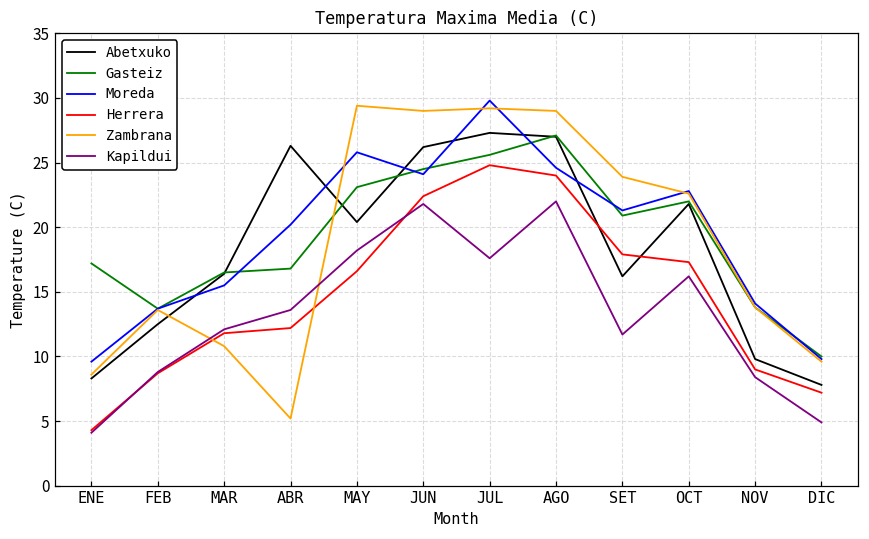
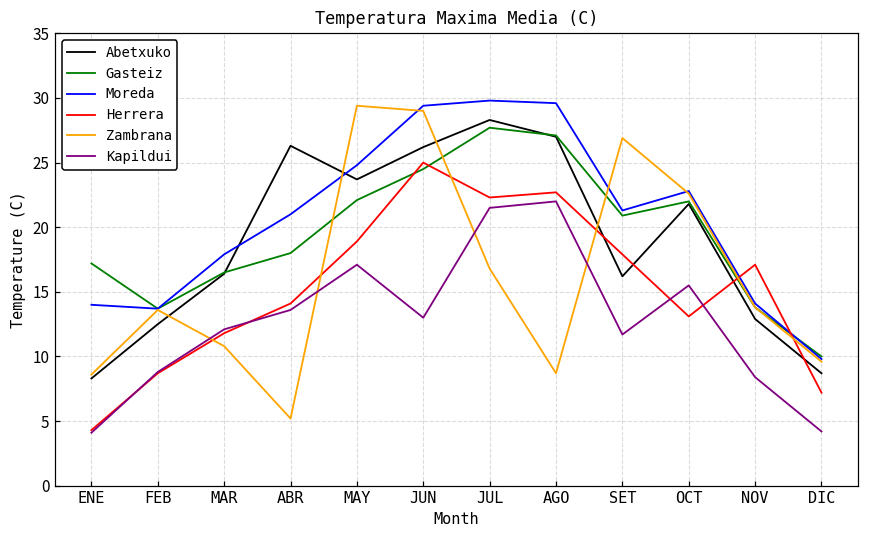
  {
    "Abetxuko": {
      "ENE": 8.3,
      "FEB": 12.5,
      "ABR": 26.3,
-     "MAY": 20.4,
+     "MAY": 23.7,
      "JUN": 26.2,
-     "JUL": 27.3,
+     "JUL": 28.3,
      "SET": 16.2,
-     "NOV": 9.8,
-     "DIC": 7.8
+     "NOV": 12.9,
+     "DIC": 8.7
    },
    "Gasteiz": {
      "ENE": 17.2,
-     "ABR": 16.8,
-     "MAY": 23.1,
+     "ABR": 18.0,
+     "MAY": 22.1,
      "JUN": 24.5,
-     "JUL": 25.6,
+     "JUL": 27.7,
      "SET": 20.9
    },
    "Moreda": {
-     "ENE": 9.6,
-     "MAR": 15.5,
-     "ABR": 20.2,
-     "MAY": 25.8,
-     "JUN": 24.1,
+     "ENE": 14.0,
+     "MAR": 17.9,
+     "ABR": 21.0,
+     "MAY": 24.8,
+     "JUN": 29.4,
      "JUL": 29.8,
-     "AGO": 24.6,
+     "AGO": 29.6,
      "SET": 21.3,
      "NOV": 14.1
    },
    "Herrera": {
      "MAR": 11.8,
-     "ABR": 12.2,
-     "MAY": 16.6,
-     "JUN": 22.4,
-     "JUL": 24.8,
-     "AGO": 24.0,
+     "ABR": 14.1,
+     "MAY": 18.9,
+     "JUN": 25.0,
+     "JUL": 22.3,
+     "AGO": 22.7,
      "SET": 17.9,
-     "OCT": 17.3,
-     "NOV": 9.0,
+     "OCT": 13.1,
+     "NOV": 17.1,
      "DIC": 7.2
    },
    "Zambrana": {
      "ENE": 8.6,
      "MAR": 10.8,
      "ABR": 5.2,
      "MAY": 29.4,
      "JUN": 29.0,
-     "JUL": 29.2,
-     "AGO": 29.0,
-     "SET": 23.9
+     "JUL": 16.8,
+     "AGO": 8.7,
+     "SET": 26.9
    },
    "Kapildui": {
      "MAR": 12.1,
      "ABR": 13.6,
-     "MAY": 18.2,
-     "JUN": 21.8,
-     "JUL": 17.6,
+     "MAY": 17.1,
+     "JUN": 13.0,
+     "JUL": 21.5,
      "AGO": 22.0,
      "SET": 11.7,
-     "OCT": 16.2,
+     "OCT": 15.5,
      "NOV": 8.4,
-     "DIC": 4.9
+     "DIC": 4.2
    }
  }
